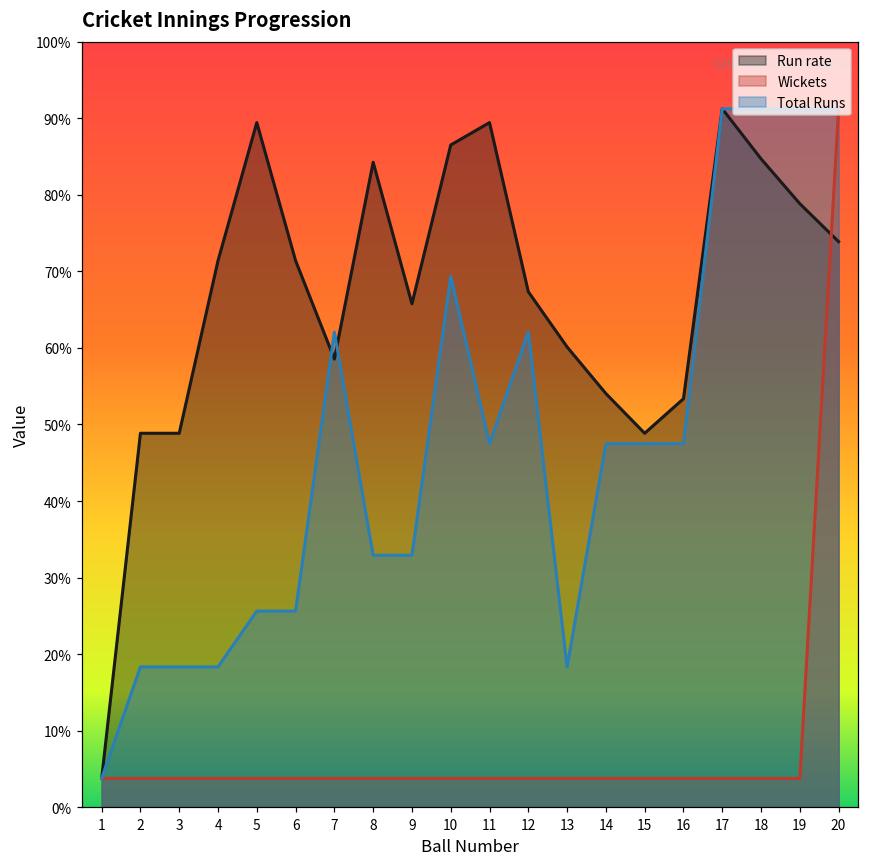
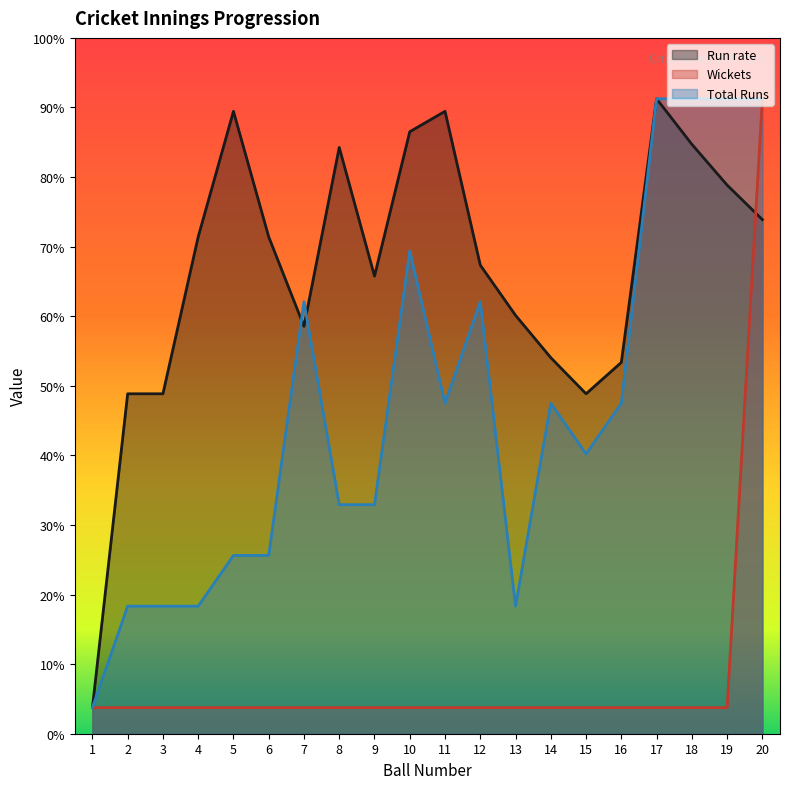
  {
    "Run rate": {
      "2": "49%",
      "3": "49%",
      "4": "71%",
      "5": "89%",
      "6": "71%",
      "7": "59%",
      "8": "84%",
      "9": "66%",
      "10": "87%",
      "11": "89%",
      "12": "67%",
      "13": "60%",
      "14": "54%",
      "15": "49%",
      "16": "53%",
      "18": "85%",
      "19": "79%",
      "20": "74%"
    },
    "Wickets": {
      "2": "4%",
      "3": "4%",
      "4": "4%",
      "5": "4%",
      "6": "4%",
      "7": "4%",
      "8": "4%",
      "9": "4%",
      "10": "4%",
      "11": "4%",
      "12": "4%",
      "13": "4%",
      "14": "4%",
      "15": "4%",
      "16": "4%",
      "17": "4%",
      "18": "4%",
      "19": "4%"
    },
    "Total Runs": {
      "2": "18%",
      "3": "18%",
      "4": "18%",
      "5": "26%",
      "6": "26%",
      "7": "62%",
      "8": "33%",
      "9": "33%",
      "10": "69%",
      "11": "47%",
      "12": "62%",
      "13": "18%",
      "14": "47%",
-     "15": "47%",
+     "15": "40%",
      "16": "47%"
    }
  }
